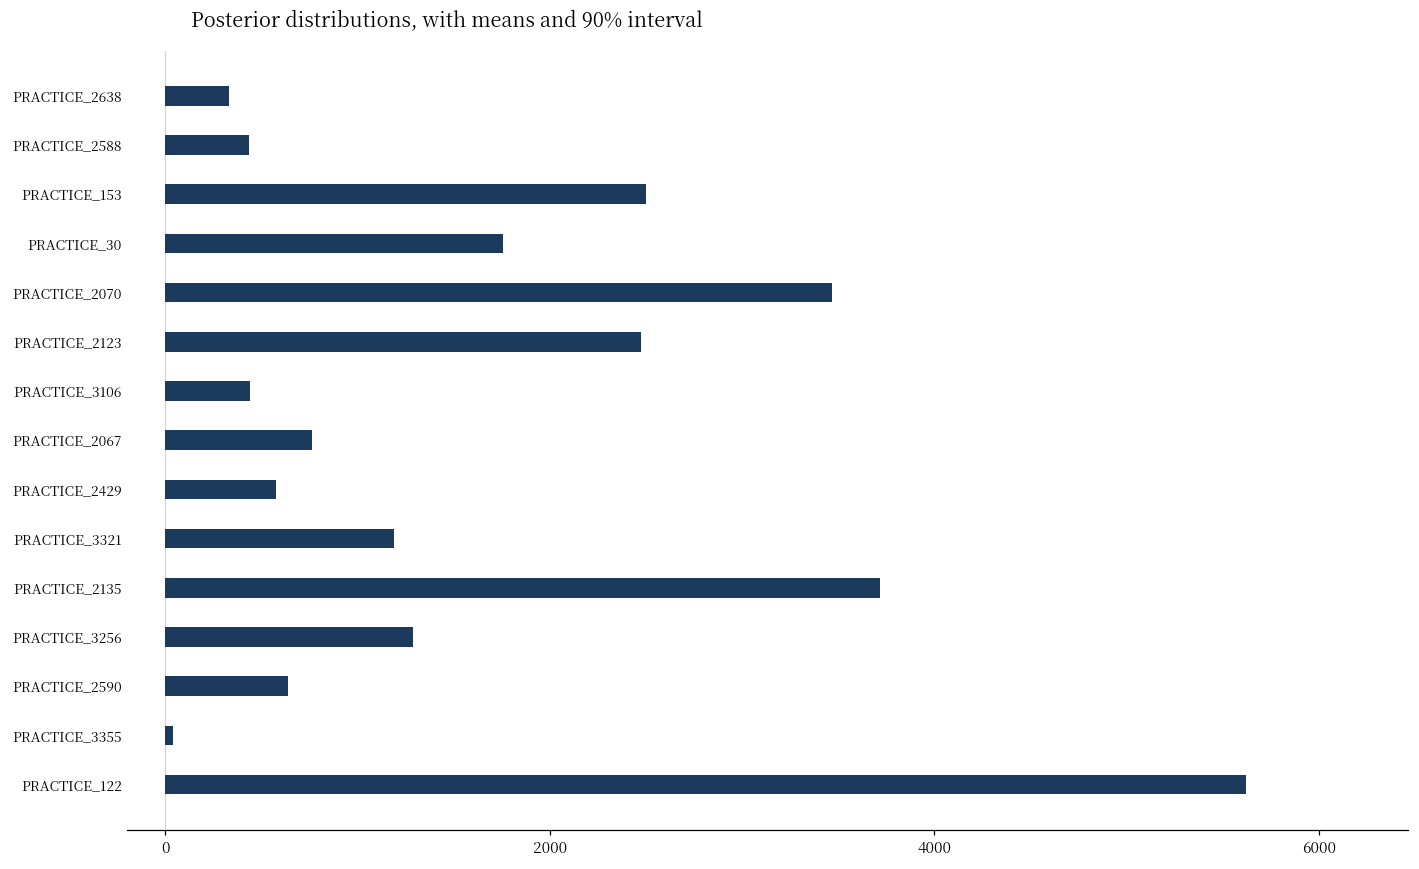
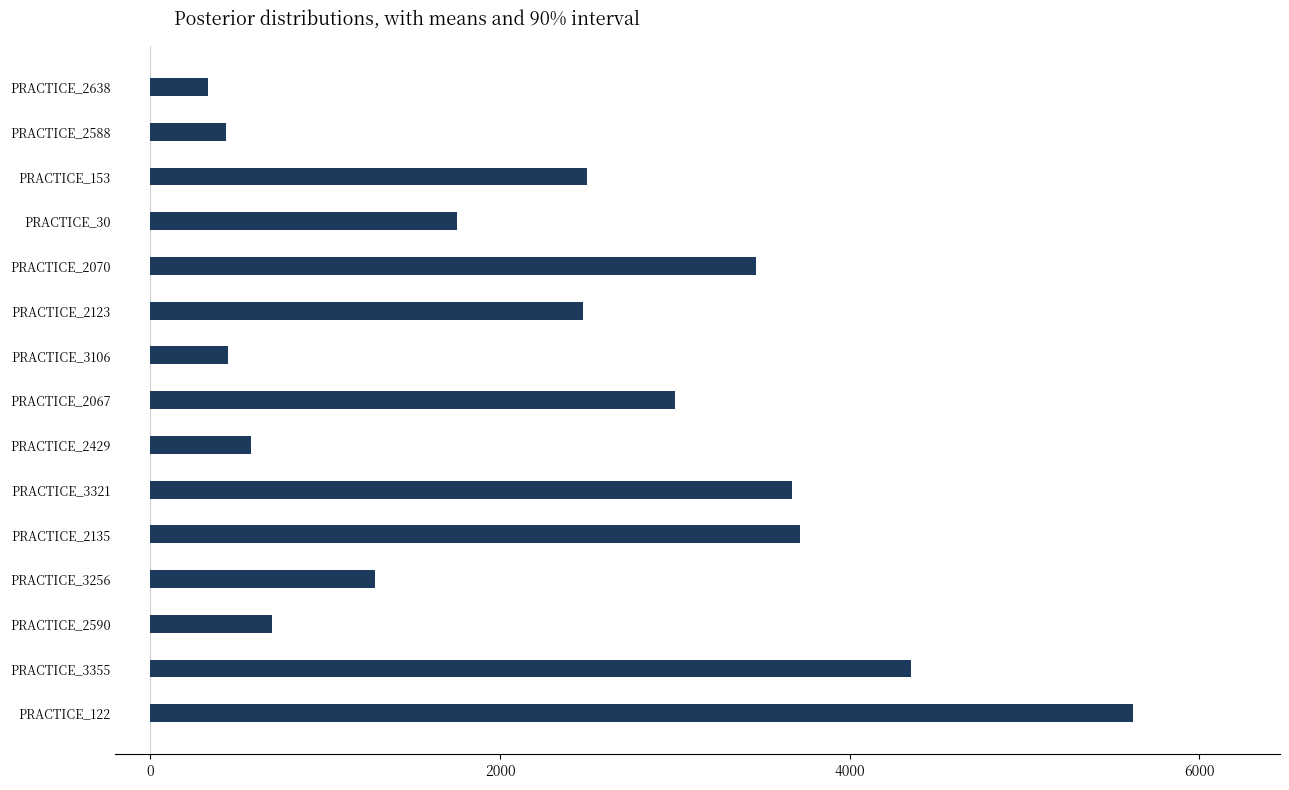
  {
    "PRACTICE_2638": 330,
    "PRACTICE_2588": 430,
    "PRACTICE_153": 2500,
    "PRACTICE_30": 1760,
    "PRACTICE_2070": 3470,
    "PRACTICE_2123": 2470,
    "PRACTICE_3106": 440,
-   "PRACTICE_2067": 760,
+   "PRACTICE_2067": 3000,
    "PRACTICE_2429": 580,
-   "PRACTICE_3321": 1190,
+   "PRACTICE_3321": 3670,
    "PRACTICE_2135": 3720,
    "PRACTICE_3256": 1290,
-   "PRACTICE_2590": 640,
-   "PRACTICE_3355": 40,
+   "PRACTICE_2590": 700,
+   "PRACTICE_3355": 4350,
    "PRACTICE_122": 5620
  }
